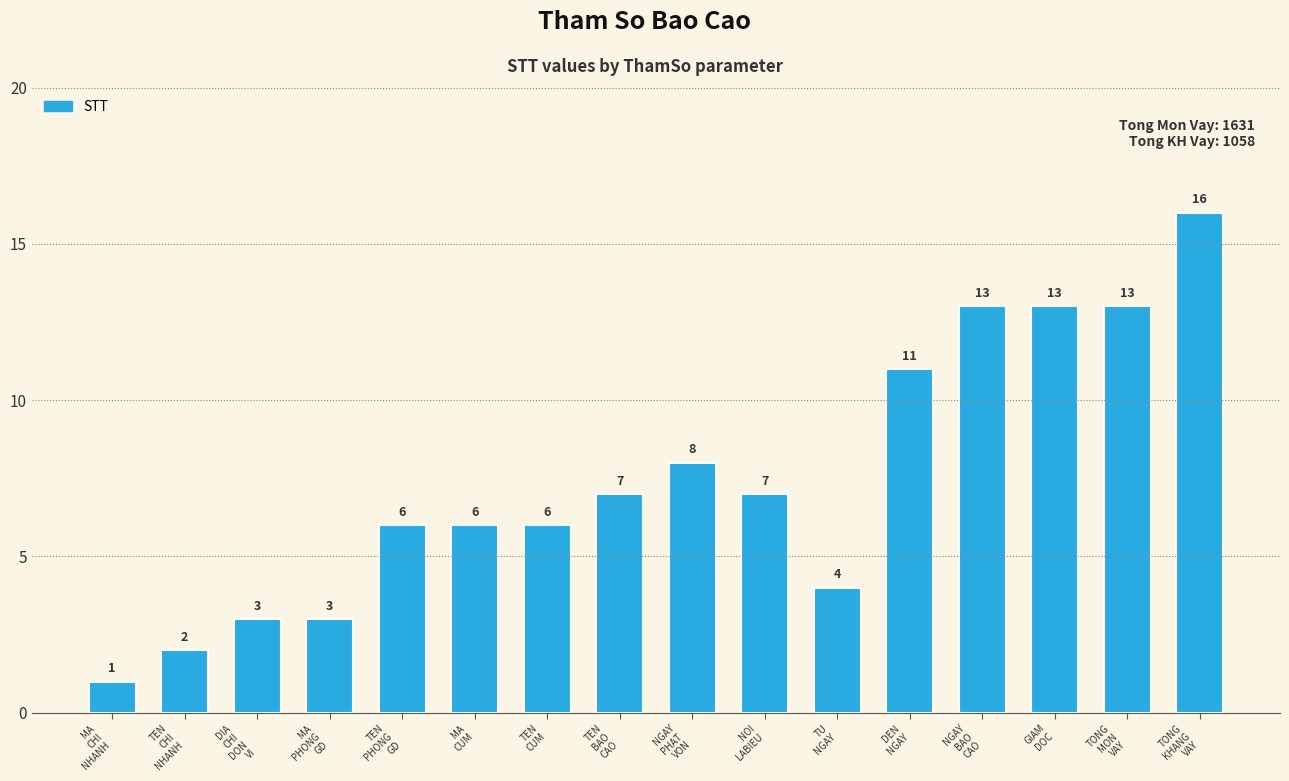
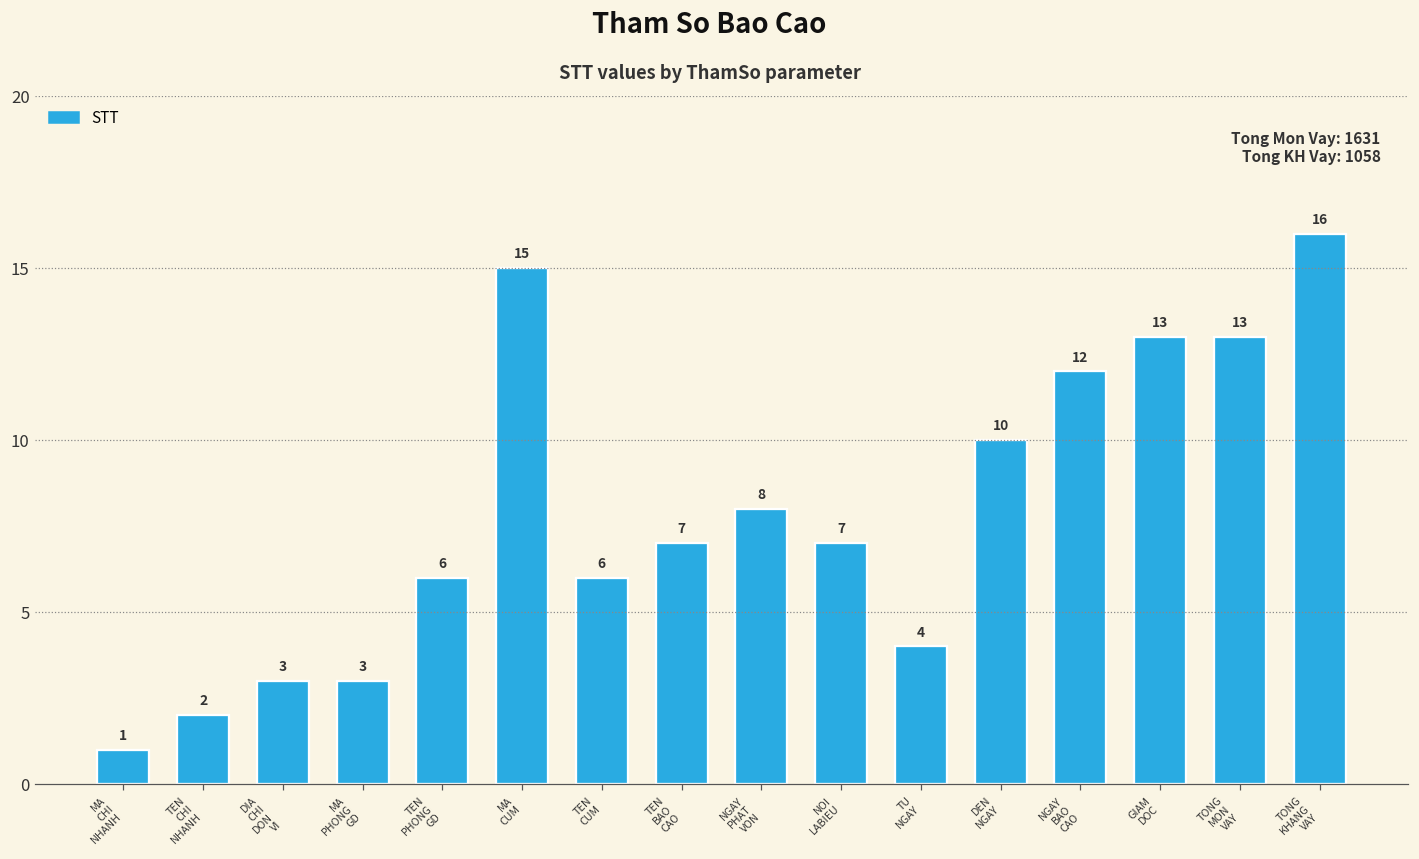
  {
    "MA CHI NHANH": 1,
    "TEN CHI NHANH": 2,
    "DIA CHI DON VI": 3,
    "MA PHONG GD": 3,
    "TEN PHONG GD": 6,
-   "MA CUM": 6,
+   "MA CUM": 15,
    "TEN CUM": 6,
    "TEN BAO CAO": 7,
    "NGAY PHAT VON": 8,
    "NOI LABIEU": 7,
    "TU NGAY": 4,
-   "DEN NGAY": 11,
-   "NGAY BAO CAO": 13,
+   "DEN NGAY": 10,
+   "NGAY BAO CAO": 12,
    "GIAM DOC": 13,
    "TONG MON VAY": 13,
    "TONG KHANG VAY": 16
  }
